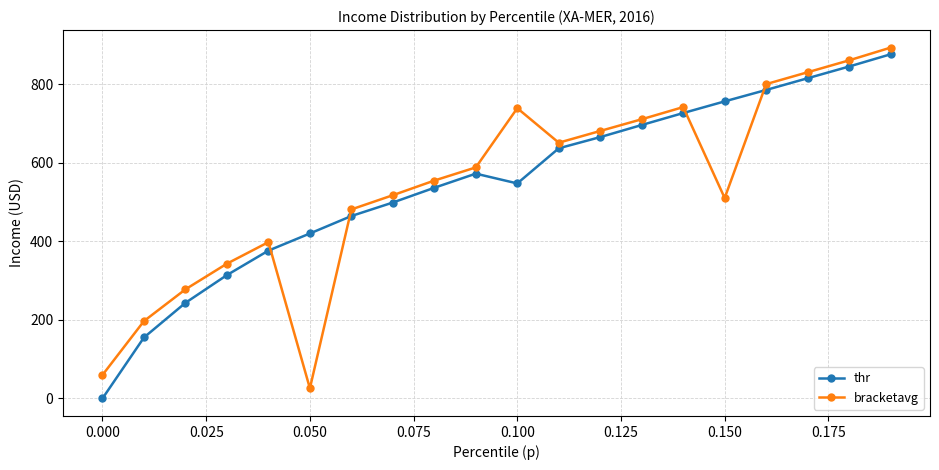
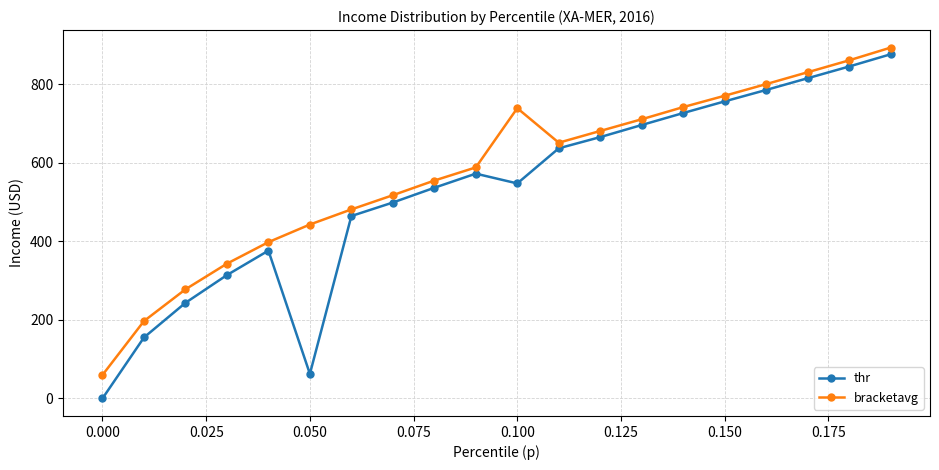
  {
    "thr": {
      "0.000": 0,
-     "0.050": 420,
+     "0.050": 60,
      "0.100": 550,
      "0.150": 760
    },
    "bracketavg": {
      "0.000": 60,
-     "0.050": 30,
+     "0.050": 440,
      "0.100": 740,
-     "0.150": 510
+     "0.150": 770
    }
  }
